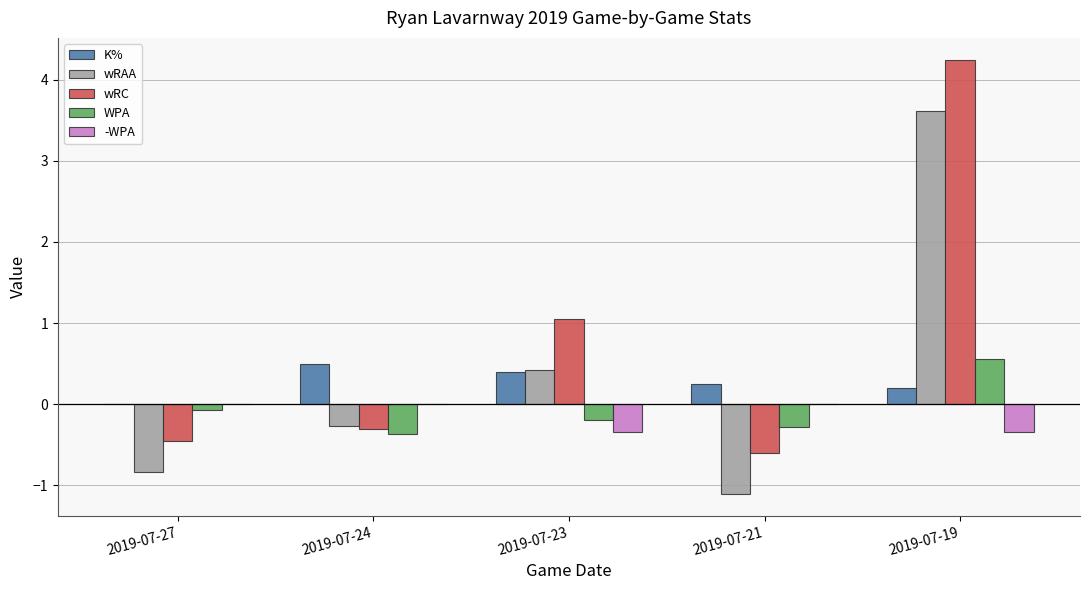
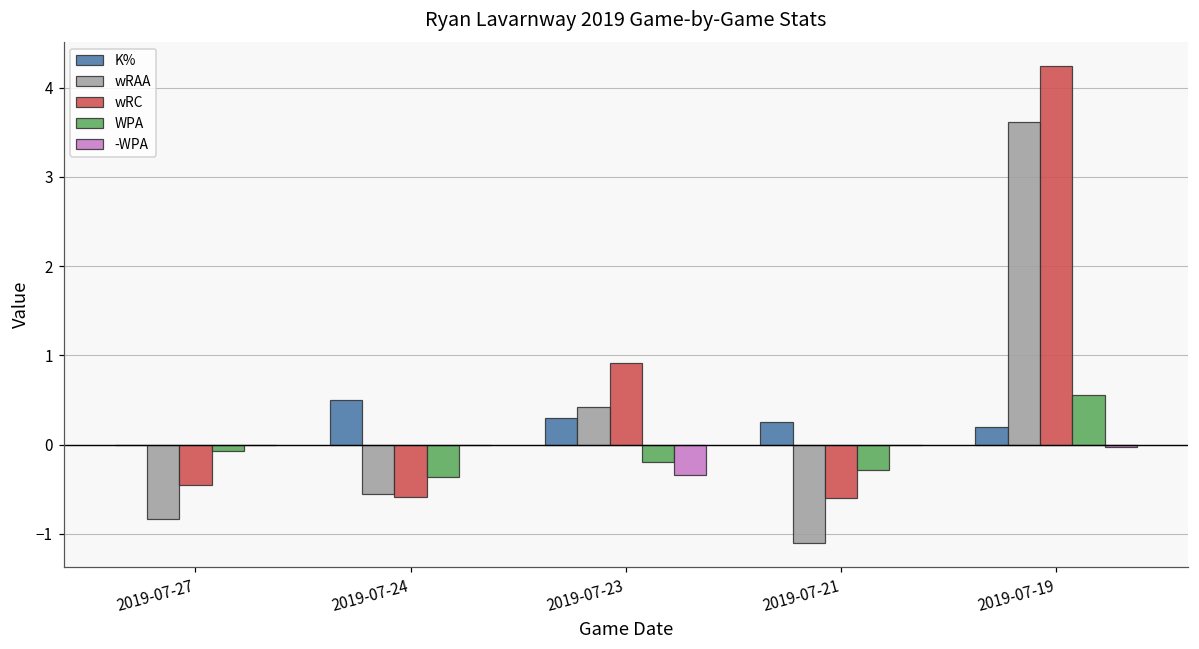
  {
    "K%": {
      "2019-07-27": 0.0,
      "2019-07-24": 0.5,
-     "2019-07-23": 0.4,
+     "2019-07-23": 0.3,
      "2019-07-21": 0.3,
      "2019-07-19": 0.2
    },
    "wRAA": {
      "2019-07-27": -0.8,
-     "2019-07-24": -0.3,
+     "2019-07-24": -0.6,
      "2019-07-23": 0.4,
      "2019-07-21": -1.1,
      "2019-07-19": 3.6
    },
    "wRC": {
      "2019-07-27": -0.5,
-     "2019-07-24": -0.3,
-     "2019-07-23": 1.0,
+     "2019-07-24": -0.6,
+     "2019-07-23": 0.9,
      "2019-07-21": -0.6,
      "2019-07-19": 4.2
    },
    "WPA": {
      "2019-07-27": -0.1,
      "2019-07-24": -0.4,
      "2019-07-23": -0.2,
      "2019-07-21": -0.3,
      "2019-07-19": 0.6
    },
    "-WPA": {
      "2019-07-27": 0.0,
      "2019-07-24": 0.0,
      "2019-07-23": -0.3,
      "2019-07-21": 0.0,
-     "2019-07-19": -0.3
+     "2019-07-19": 0.0
    }
  }
